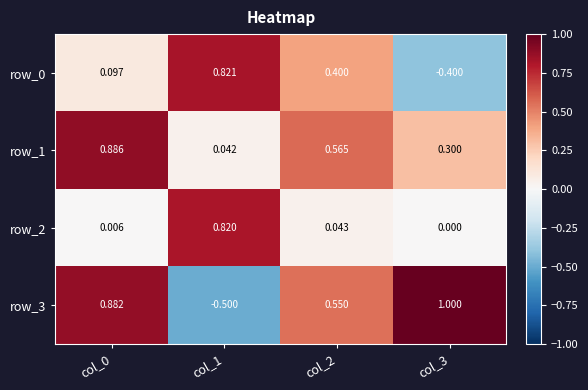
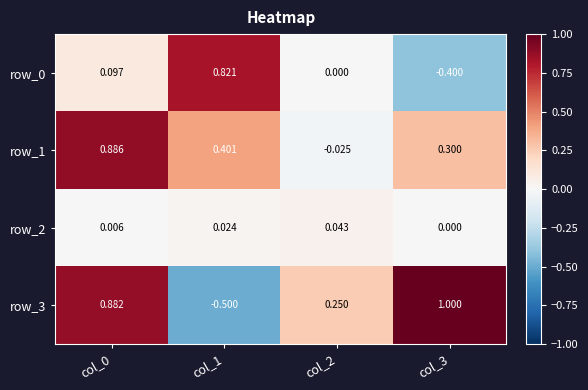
  {
    "row_0": {
      "col_0": 0.097,
      "col_1": 0.821,
-     "col_2": 0.400,
+     "col_2": 0.000,
      "col_3": -0.400
    },
    "row_1": {
      "col_0": 0.886,
-     "col_1": 0.042,
-     "col_2": 0.565,
+     "col_1": 0.401,
+     "col_2": -0.025,
      "col_3": 0.300
    },
    "row_2": {
      "col_0": 0.006,
-     "col_1": 0.820,
+     "col_1": 0.024,
      "col_2": 0.043,
      "col_3": 0.000
    },
    "row_3": {
      "col_0": 0.882,
      "col_1": -0.500,
-     "col_2": 0.550,
+     "col_2": 0.250,
      "col_3": 1.000
    }
  }
